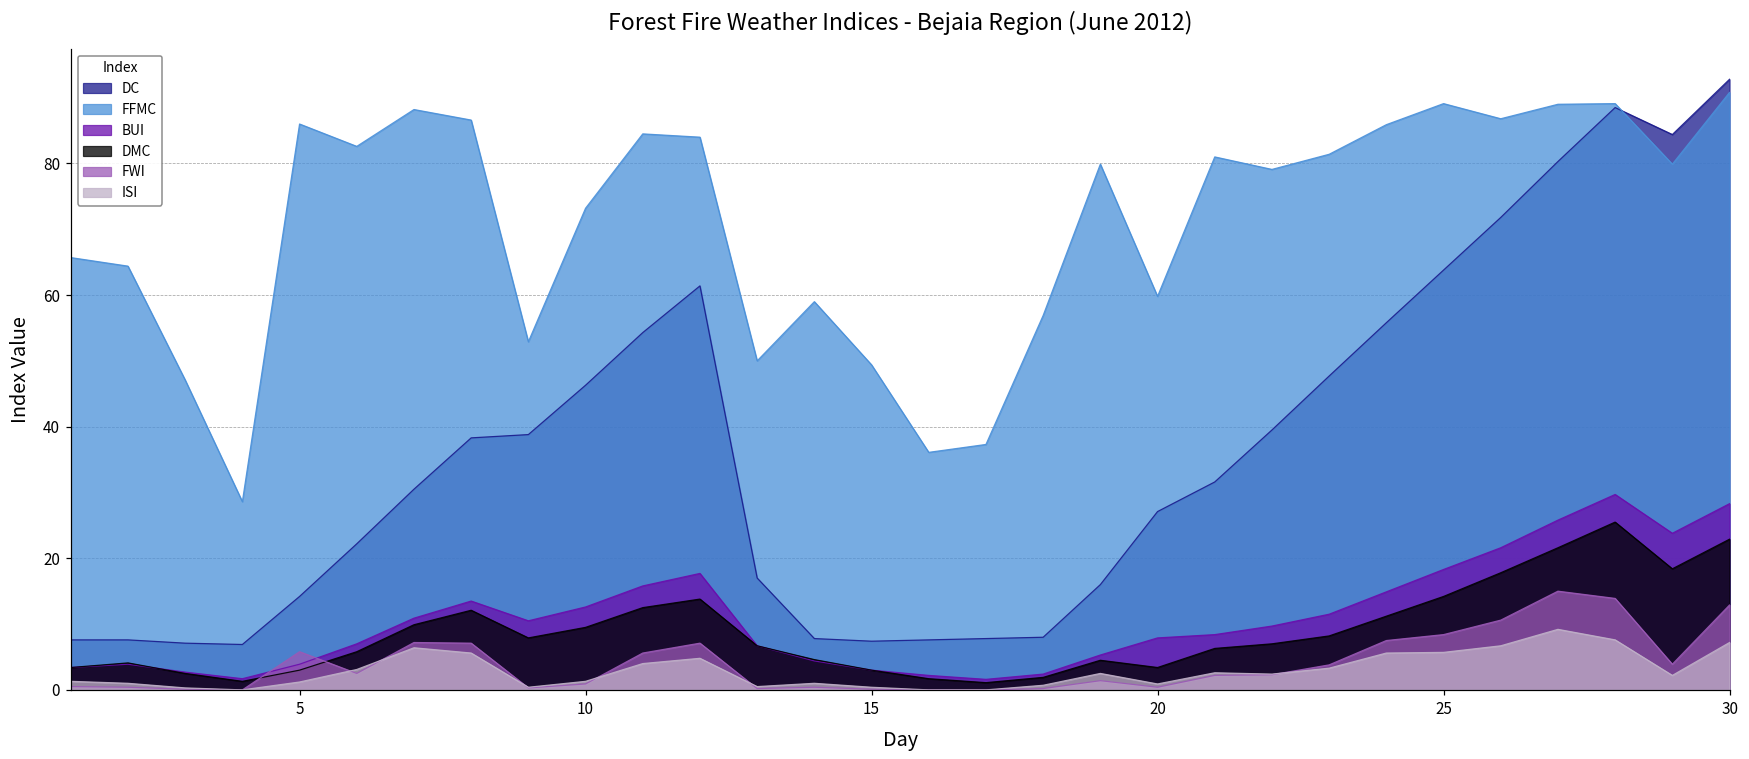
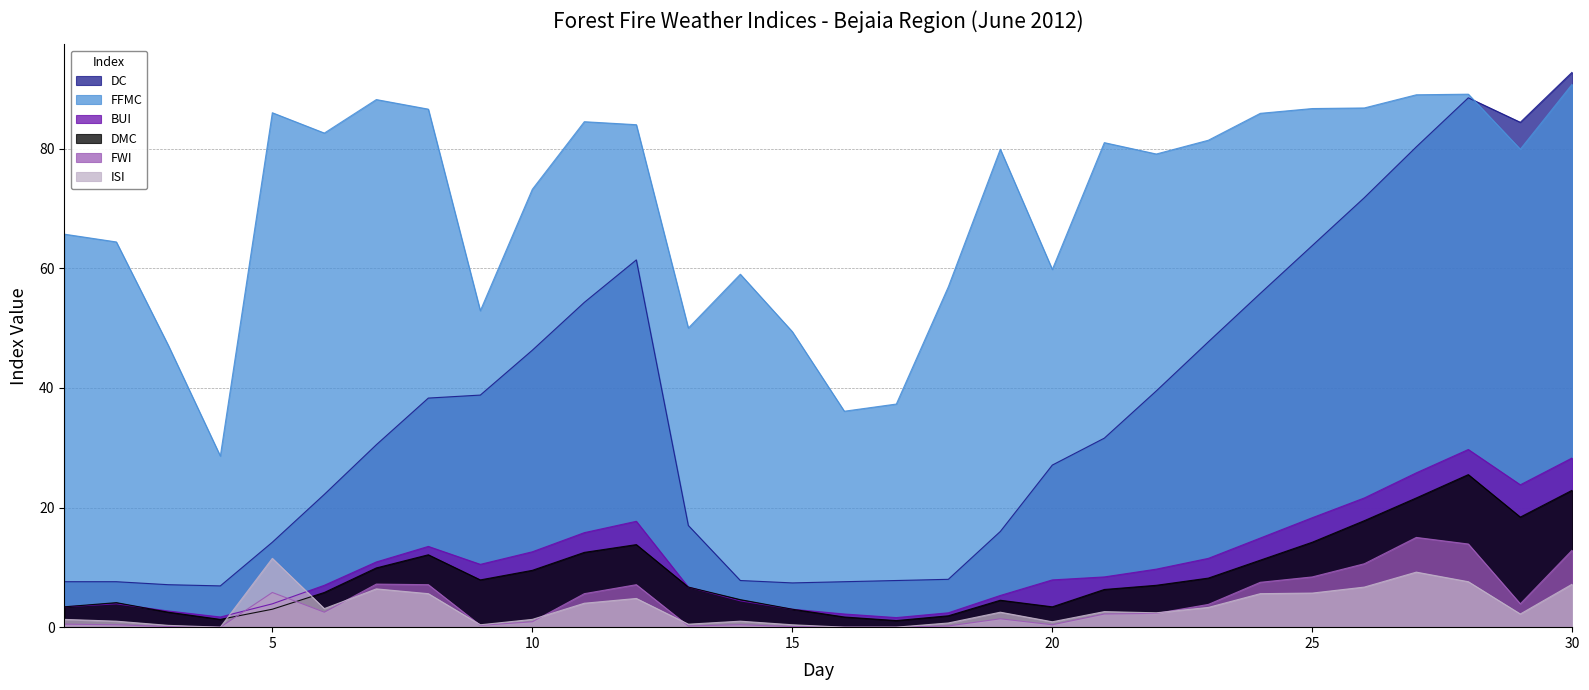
  {
    "DC": {
      "5": 14,
      "10": 46,
      "15": 7,
      "20": 27,
      "25": 64,
      "30": 93
    },
    "FFMC": {
      "5": 86,
      "10": 73,
      "15": 49,
      "20": 60,
-     "25": 89,
+     "25": 87,
      "30": 91
    },
    "BUI": {
      "5": 4,
      "10": 13,
      "20": 8,
      "25": 18,
      "30": 28
    },
    "DMC": {
      "5": 3,
      "10": 10,
      "20": 3,
      "25": 14,
      "30": 23
    },
    "FWI": {
      "5": 6,
      "20": 0,
      "25": 8,
      "30": 13
    },
    "ISI": {
-     "5": 1,
+     "5": 12,
      "20": 1,
      "25": 6,
      "30": 7
    }
  }
